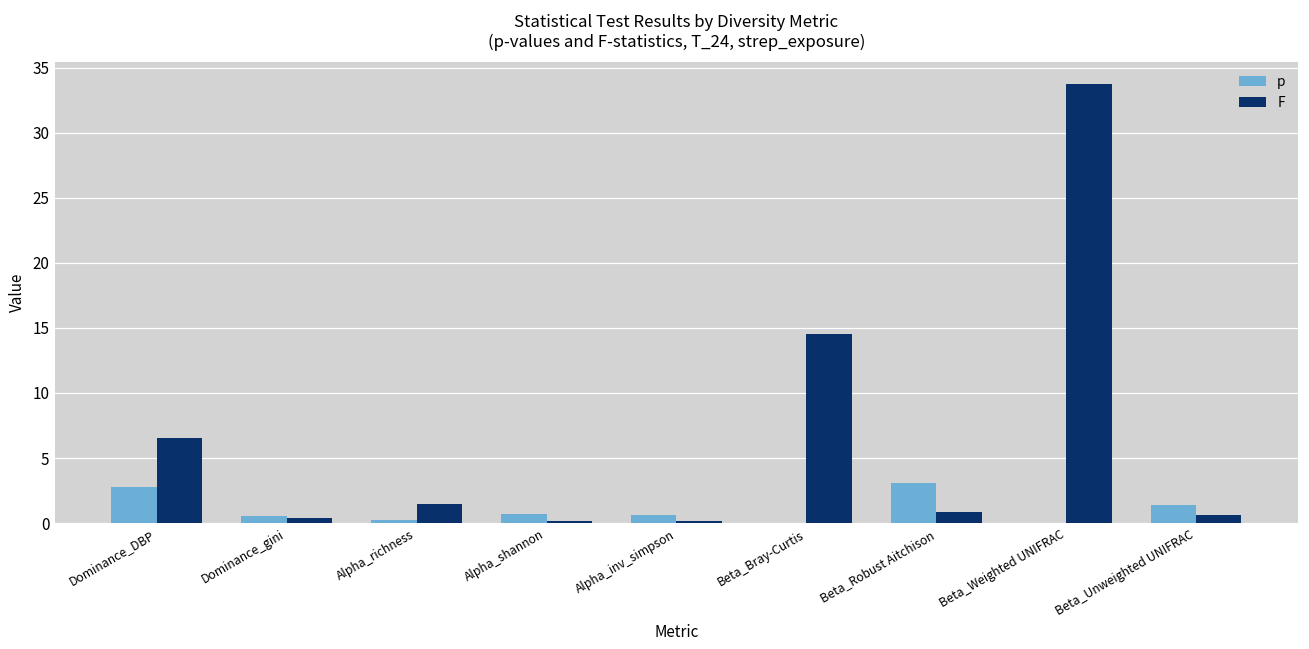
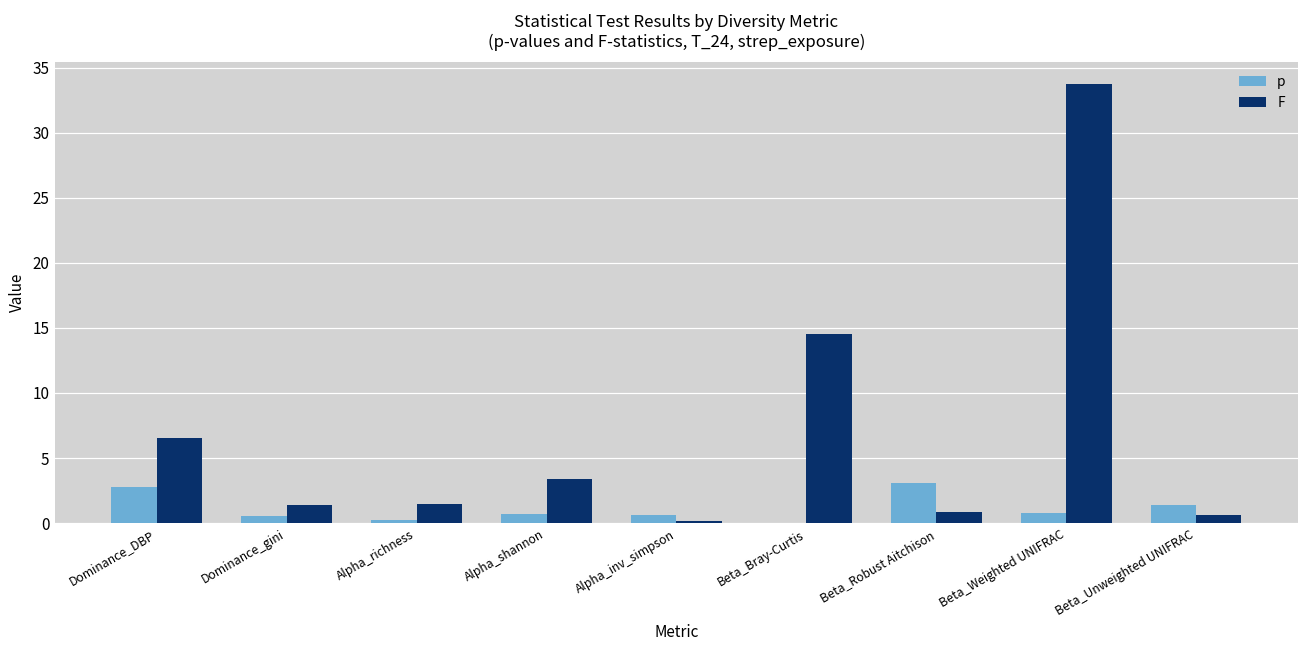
  {
    "p": {
      "Dominance_DBP": 2.8,
      "Dominance_gini": 0.5,
      "Alpha_richness": 0.2,
      "Alpha_shannon": 0.7,
      "Alpha_inv_simpson": 0.7,
      "Beta_Robust Aitchison": 3.1,
-     "Beta_Weighted UNIFRAC": 0.0,
+     "Beta_Weighted UNIFRAC": 0.8,
      "Beta_Unweighted UNIFRAC": 1.4
    },
    "F": {
      "Dominance_DBP": 6.6,
-     "Dominance_gini": 0.4,
+     "Dominance_gini": 1.4,
      "Alpha_richness": 1.4,
-     "Alpha_shannon": 0.2,
+     "Alpha_shannon": 3.4,
      "Beta_Bray-Curtis": 14.6,
      "Beta_Robust Aitchison": 0.9,
      "Beta_Weighted UNIFRAC": 33.7,
      "Beta_Unweighted UNIFRAC": 0.7
    }
  }
